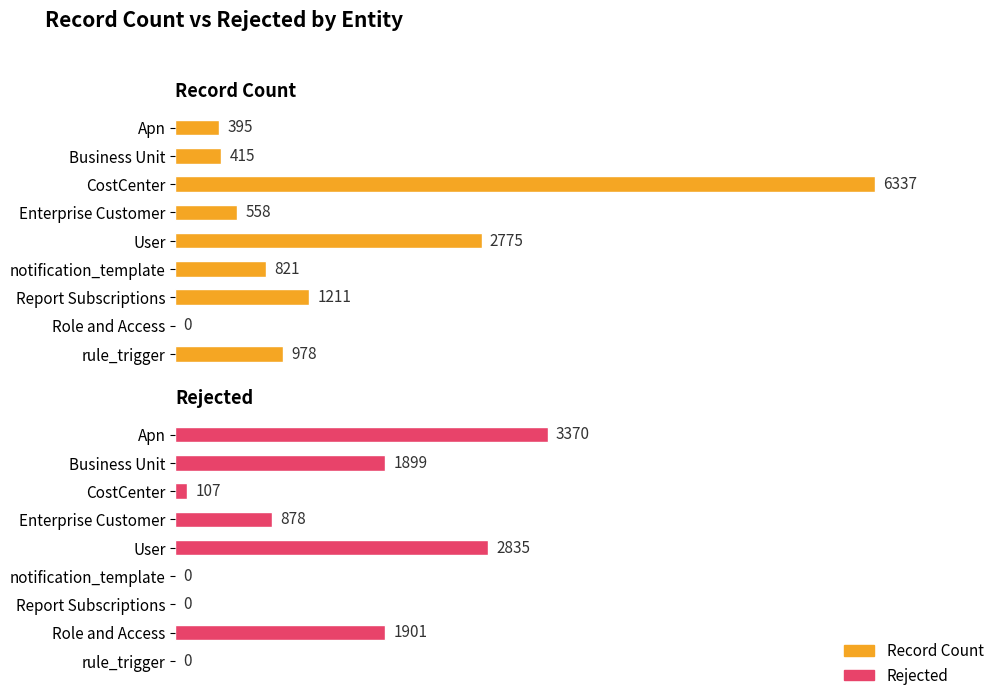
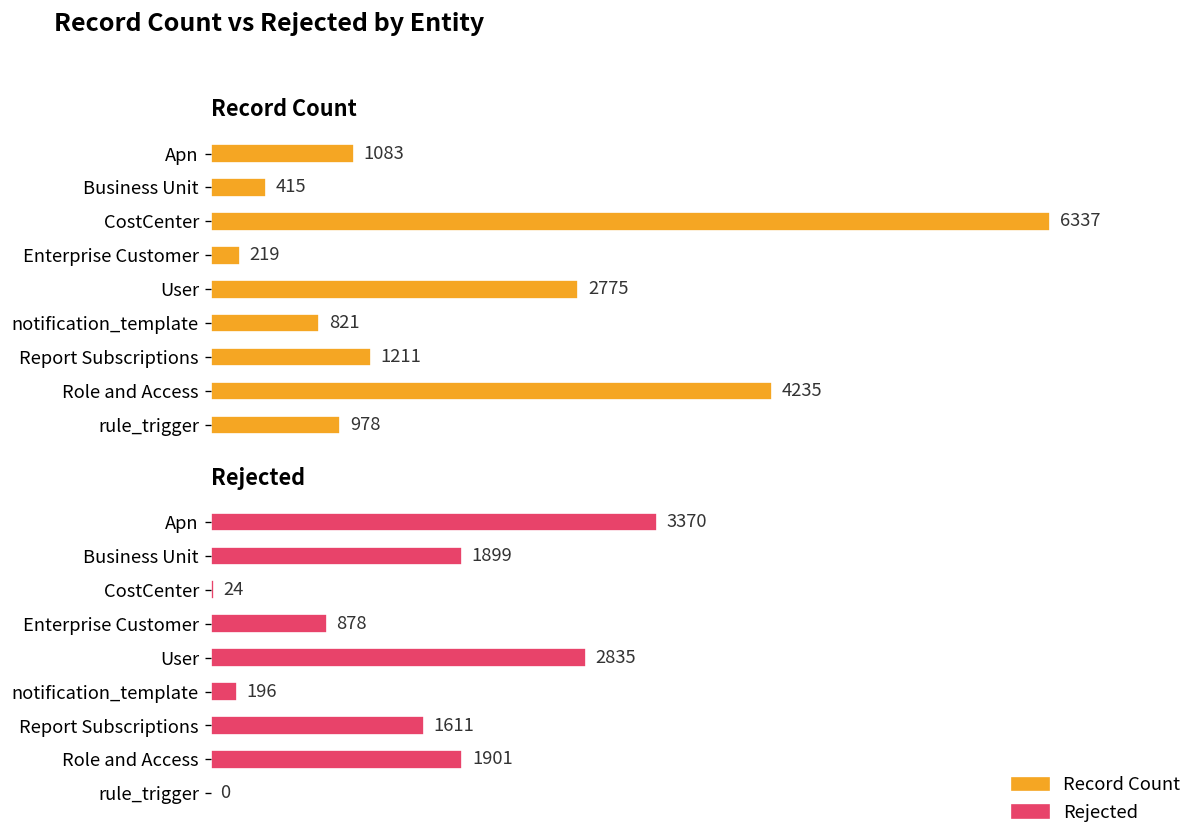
  {
    "Record Count": {
-     "Apn": 395,
+     "Apn": 1083,
      "Business Unit": 415,
      "CostCenter": 6337,
-     "Enterprise Customer": 558,
+     "Enterprise Customer": 219,
      "User": 2775,
      "notification_template": 821,
      "Report Subscriptions": 1211,
-     "Role and Access": 0,
+     "Role and Access": 4235,
      "rule_trigger": 978
    },
    "Rejected": {
      "Apn": 3370,
      "Business Unit": 1899,
-     "CostCenter": 107,
+     "CostCenter": 24,
      "Enterprise Customer": 878,
      "User": 2835,
-     "notification_template": 0,
-     "Report Subscriptions": 0,
+     "notification_template": 196,
+     "Report Subscriptions": 1611,
      "Role and Access": 1901,
      "rule_trigger": 0
    }
  }
